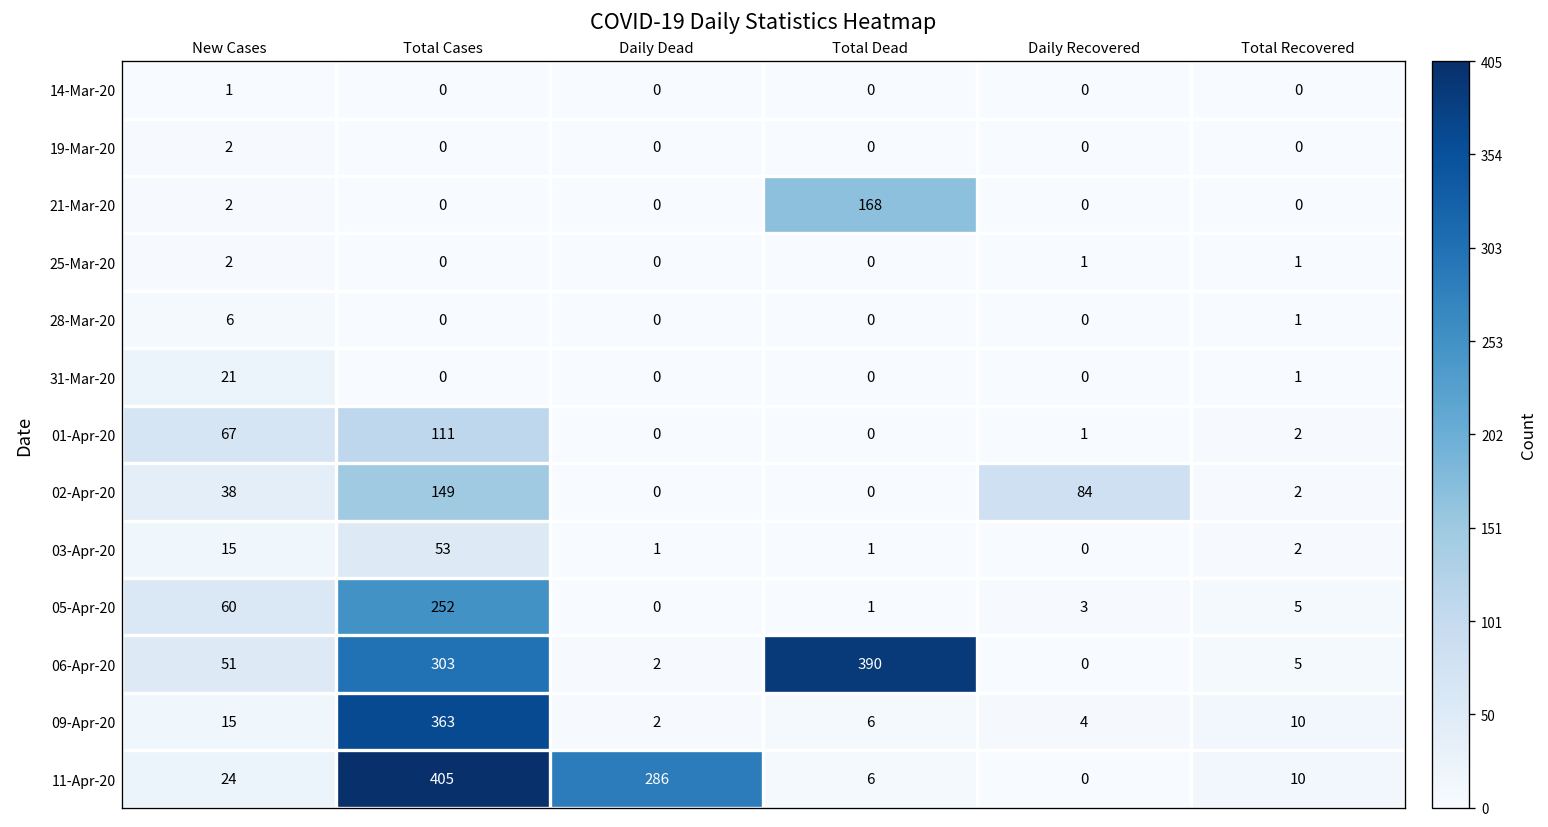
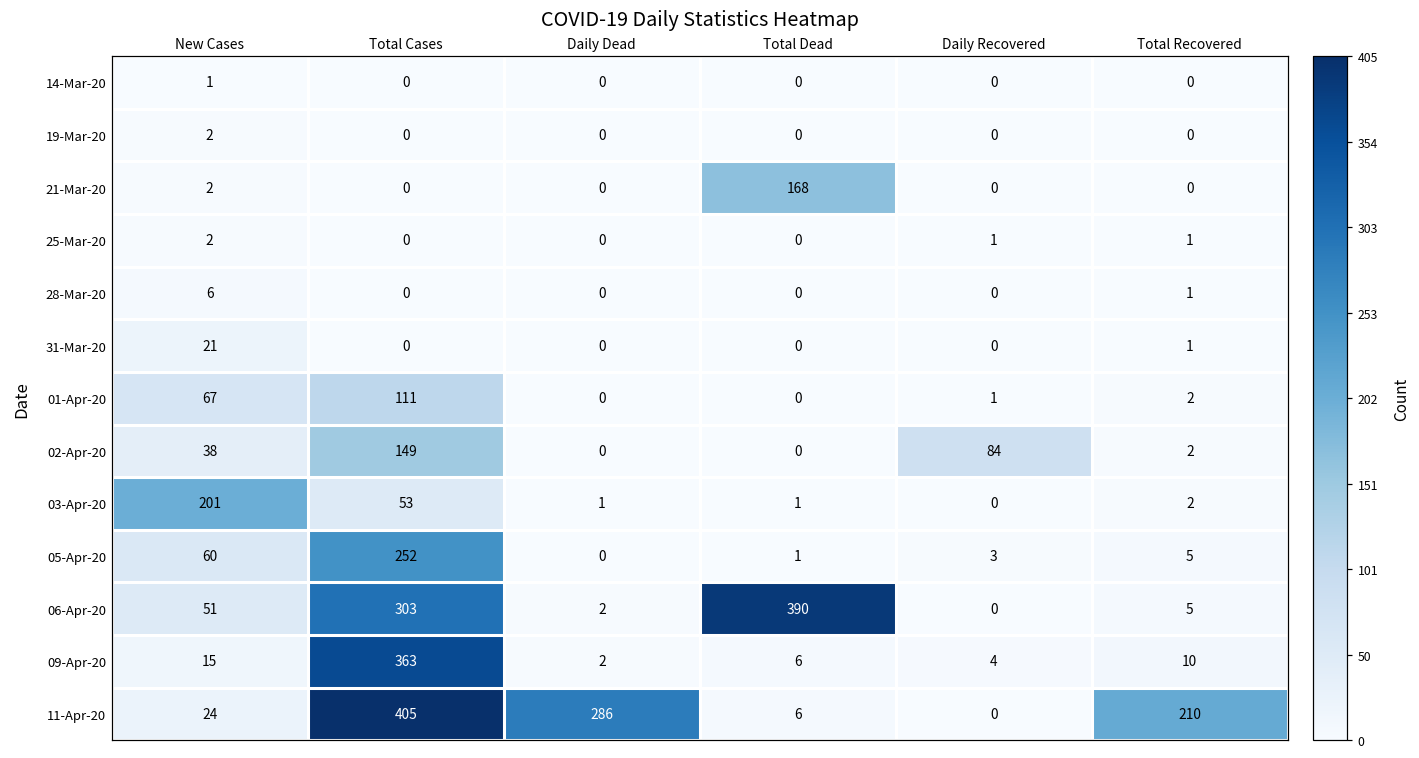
  {
    "14-Mar-20": {
      "New Cases": 1,
      "Total Cases": 0,
      "Daily Dead": 0,
      "Total Dead": 0,
      "Daily Recovered": 0,
      "Total Recovered": 0
    },
    "19-Mar-20": {
      "New Cases": 2,
      "Total Cases": 0,
      "Daily Dead": 0,
      "Total Dead": 0,
      "Daily Recovered": 0,
      "Total Recovered": 0
    },
    "21-Mar-20": {
      "New Cases": 2,
      "Total Cases": 0,
      "Daily Dead": 0,
      "Total Dead": 168,
      "Daily Recovered": 0,
      "Total Recovered": 0
    },
    "25-Mar-20": {
      "New Cases": 2,
      "Total Cases": 0,
      "Daily Dead": 0,
      "Total Dead": 0,
      "Daily Recovered": 1,
      "Total Recovered": 1
    },
    "28-Mar-20": {
      "New Cases": 6,
      "Total Cases": 0,
      "Daily Dead": 0,
      "Total Dead": 0,
      "Daily Recovered": 0,
      "Total Recovered": 1
    },
    "31-Mar-20": {
      "New Cases": 21,
      "Total Cases": 0,
      "Daily Dead": 0,
      "Total Dead": 0,
      "Daily Recovered": 0,
      "Total Recovered": 1
    },
    "01-Apr-20": {
      "New Cases": 67,
      "Total Cases": 111,
      "Daily Dead": 0,
      "Total Dead": 0,
      "Daily Recovered": 1,
      "Total Recovered": 2
    },
    "02-Apr-20": {
      "New Cases": 38,
      "Total Cases": 149,
      "Daily Dead": 0,
      "Total Dead": 0,
      "Daily Recovered": 84,
      "Total Recovered": 2
    },
    "03-Apr-20": {
-     "New Cases": 15,
+     "New Cases": 201,
      "Total Cases": 53,
      "Daily Dead": 1,
      "Total Dead": 1,
      "Daily Recovered": 0,
      "Total Recovered": 2
    },
    "05-Apr-20": {
      "New Cases": 60,
      "Total Cases": 252,
      "Daily Dead": 0,
      "Total Dead": 1,
      "Daily Recovered": 3,
      "Total Recovered": 5
    },
    "06-Apr-20": {
      "New Cases": 51,
      "Total Cases": 303,
      "Daily Dead": 2,
      "Total Dead": 390,
      "Daily Recovered": 0,
      "Total Recovered": 5
    },
    "09-Apr-20": {
      "New Cases": 15,
      "Total Cases": 363,
      "Daily Dead": 2,
      "Total Dead": 6,
      "Daily Recovered": 4,
      "Total Recovered": 10
    },
    "11-Apr-20": {
      "New Cases": 24,
      "Total Cases": 405,
      "Daily Dead": 286,
      "Total Dead": 6,
      "Daily Recovered": 0,
-     "Total Recovered": 10
+     "Total Recovered": 210
    }
  }
